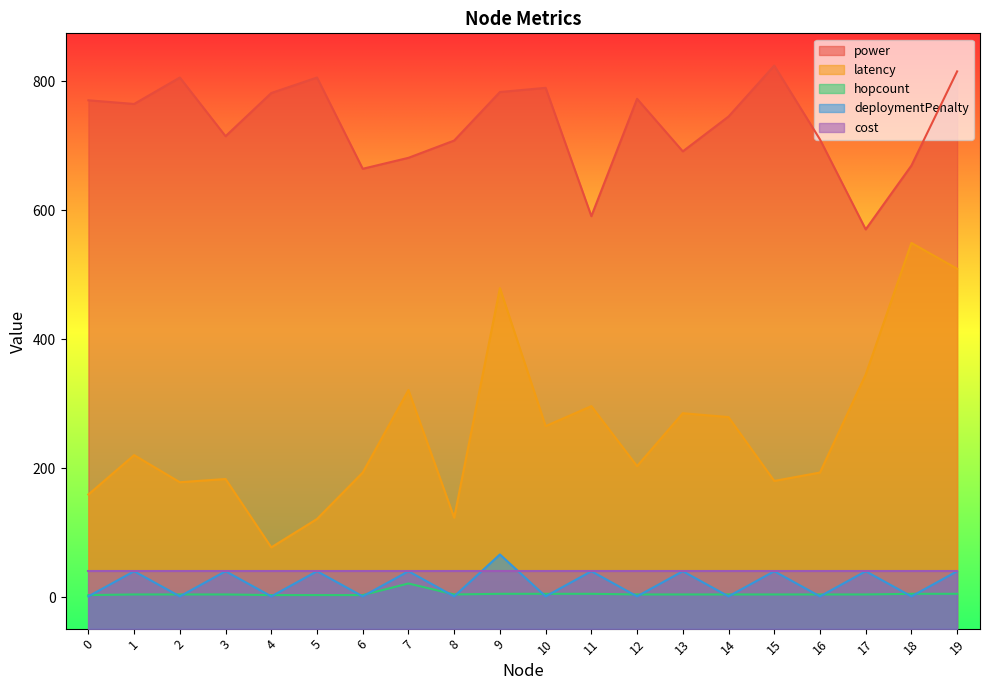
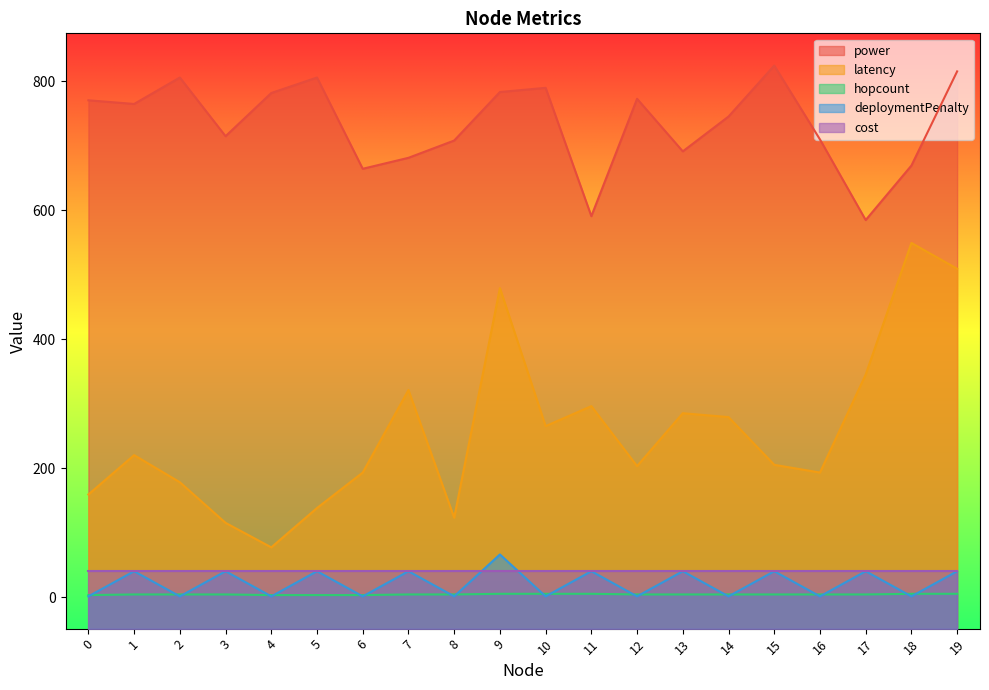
  {
    "power": {
      "0": 770,
      "1": 760,
      "2": 810,
      "3": 710,
      "4": 780,
      "5": 810,
      "6": 660,
      "7": 680,
      "8": 710,
      "9": 780,
      "10": 790,
      "11": 590,
      "12": 770,
      "13": 690,
      "14": 750,
      "15": 820,
-     "17": 570,
+     "17": 580,
      "18": 670
    },
    "latency": {
      "0": 160,
      "1": 220,
      "2": 180,
-     "3": 180,
+     "3": 120,
      "4": 80,
-     "5": 120,
+     "5": 140,
      "6": 190,
      "7": 320,
      "8": 120,
      "9": 480,
      "10": 270,
      "11": 300,
      "12": 200,
      "13": 290,
      "14": 280,
-     "15": 180,
+     "15": 210,
      "16": 190,
      "17": 350,
      "18": 550,
      "19": 510
    },
    "hopcount": {
      "1": 0,
      "3": 0,
      "5": 0,
-     "7": 20,
+     "7": 0,
      "9": 10,
      "10": 10,
      "11": 10,
      "13": 0,
      "15": 0,
      "17": 0,
      "18": 10,
      "19": 10
    },
    "deploymentPenalty": {
      "9": 70,
      "10": 0,
      "18": 0
    },
    "cost": {
      "0": 40,
      "2": 40,
      "4": 40,
      "6": 40,
      "8": 40,
      "9": 40,
      "10": 40,
      "12": 40,
      "14": 40,
      "16": 40,
      "18": 40
    }
  }
